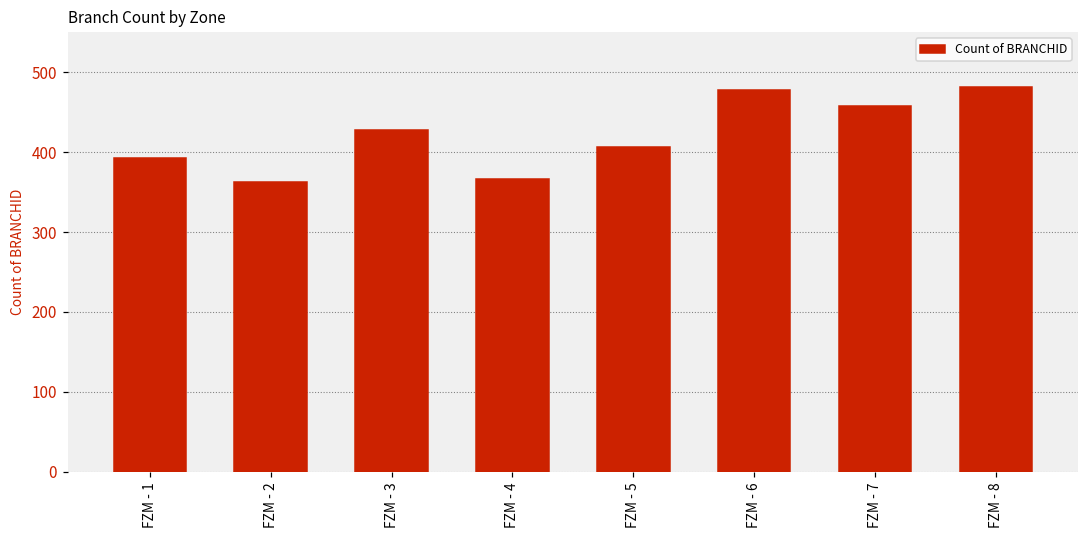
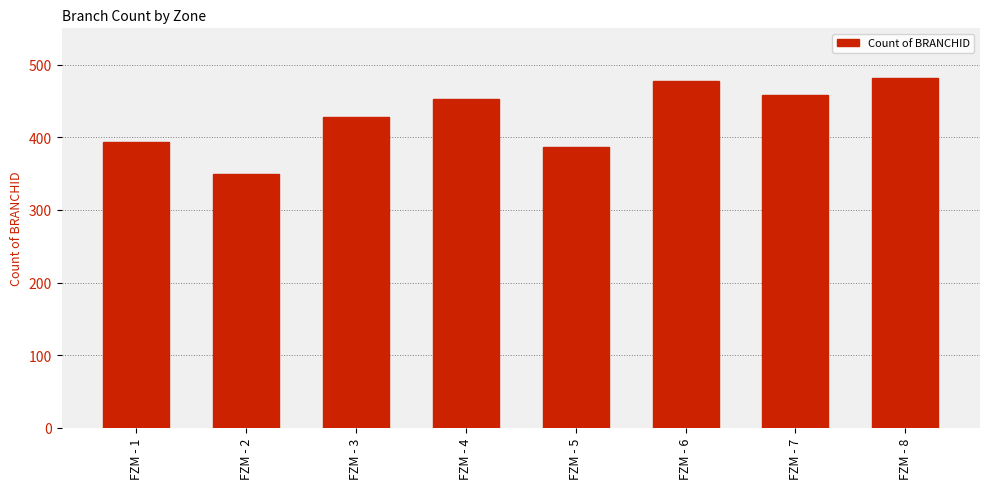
  {
    "FZM - 1": 390,
-   "FZM - 2": 360,
+   "FZM - 2": 350,
    "FZM - 3": 430,
-   "FZM - 4": 370,
-   "FZM - 5": 410,
+   "FZM - 4": 450,
+   "FZM - 5": 390,
    "FZM - 6": 480,
    "FZM - 7": 460,
    "FZM - 8": 480
  }
